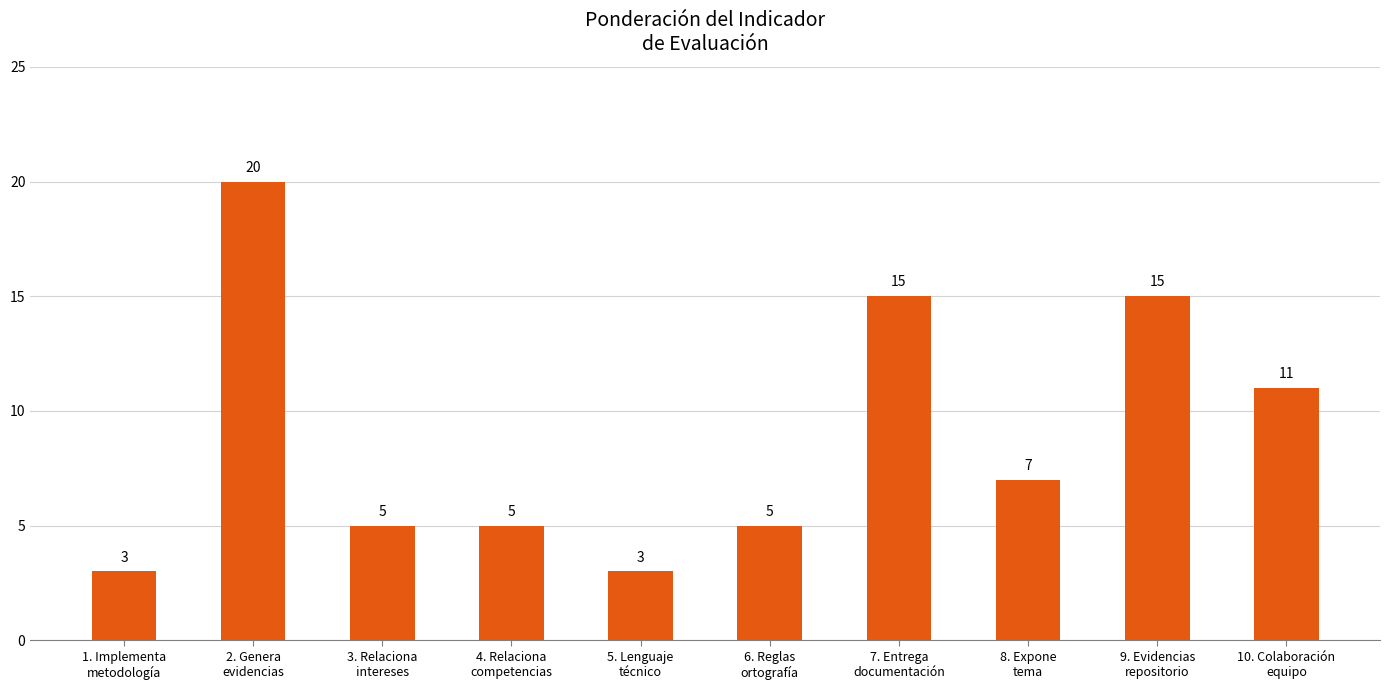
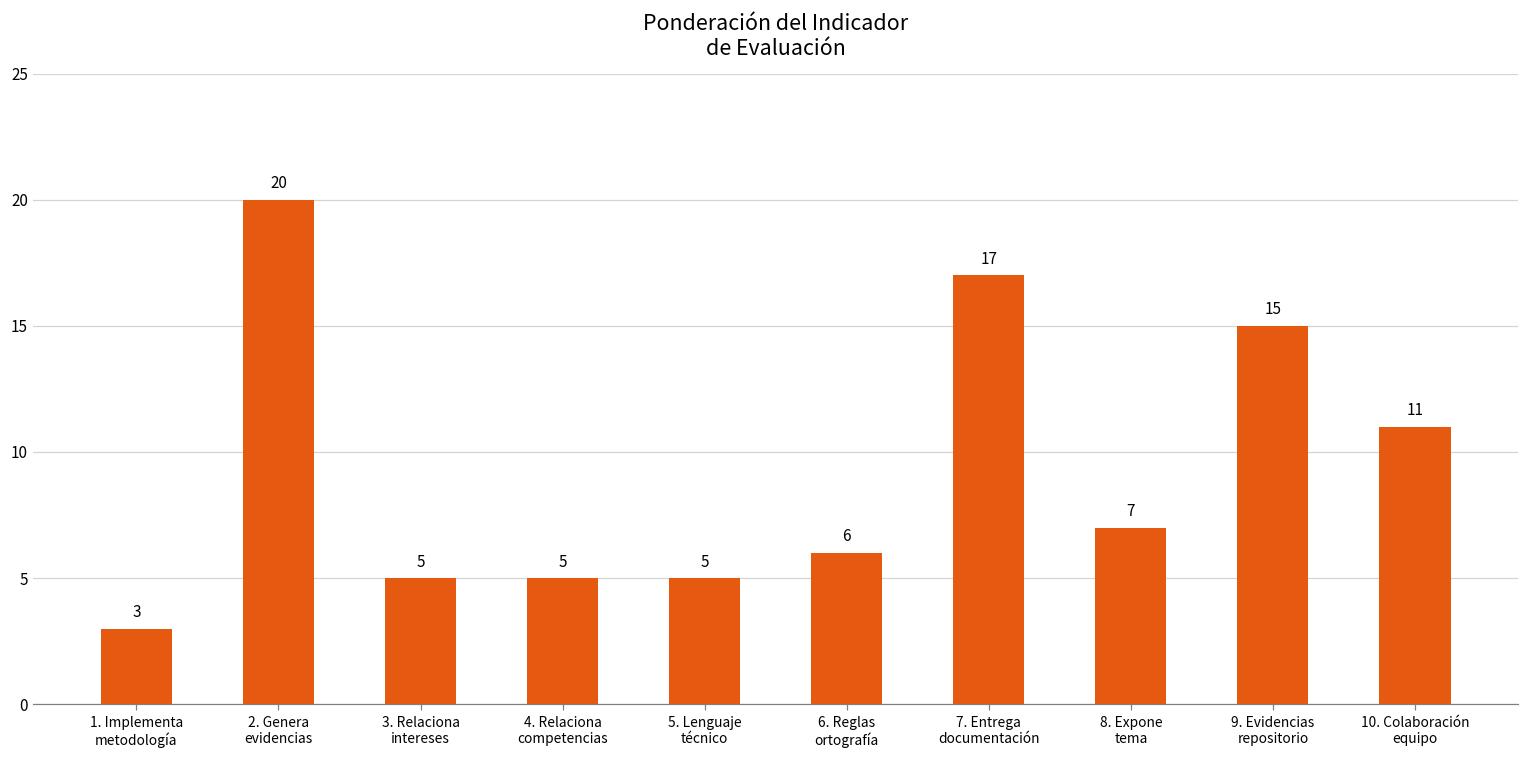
  {
    "1. Implementa metodología": 3,
    "2. Genera evidencias": 20,
    "3. Relaciona intereses": 5,
    "4. Relaciona competencias": 5,
-   "5. Lenguaje técnico": 3,
-   "6. Reglas ortografía": 5,
-   "7. Entrega documentación": 15,
+   "5. Lenguaje técnico": 5,
+   "6. Reglas ortografía": 6,
+   "7. Entrega documentación": 17,
    "8. Expone tema": 7,
    "9. Evidencias repositorio": 15,
    "10. Colaboración equipo": 11
  }
